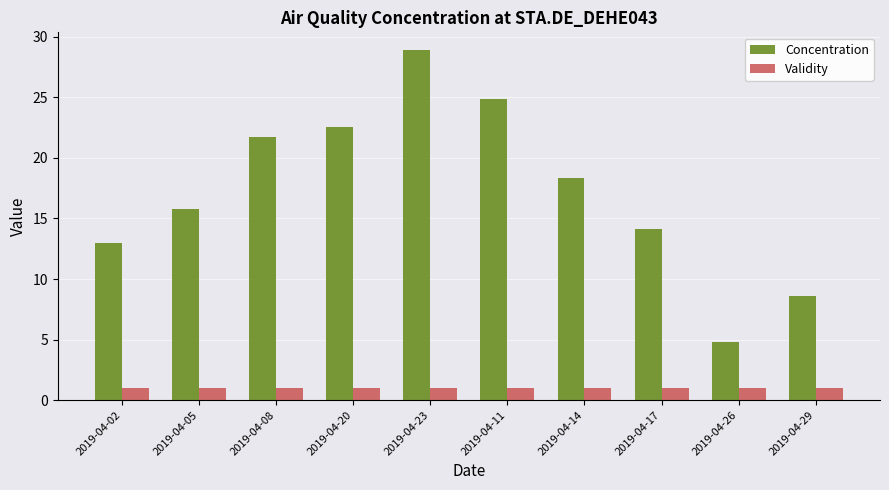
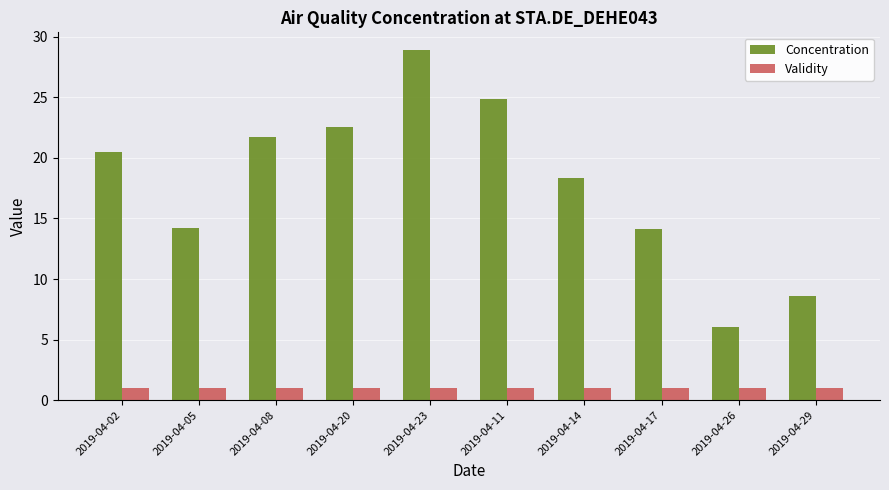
  {
    "Concentration": {
-     "2019-04-02": 13.0,
-     "2019-04-05": 15.8,
+     "2019-04-02": 20.5,
+     "2019-04-05": 14.2,
      "2019-04-08": 21.7,
      "2019-04-20": 22.5,
      "2019-04-23": 28.9,
      "2019-04-11": 24.9,
      "2019-04-14": 18.3,
      "2019-04-17": 14.1,
-     "2019-04-26": 4.8,
+     "2019-04-26": 6.0,
      "2019-04-29": 8.6
    },
    "Validity": {
      "2019-04-02": 1.0,
      "2019-04-05": 1.0,
      "2019-04-08": 1.0,
      "2019-04-20": 1.0,
      "2019-04-23": 1.0,
      "2019-04-11": 1.0,
      "2019-04-14": 1.0,
      "2019-04-17": 1.0,
      "2019-04-26": 1.0,
      "2019-04-29": 1.0
    }
  }
